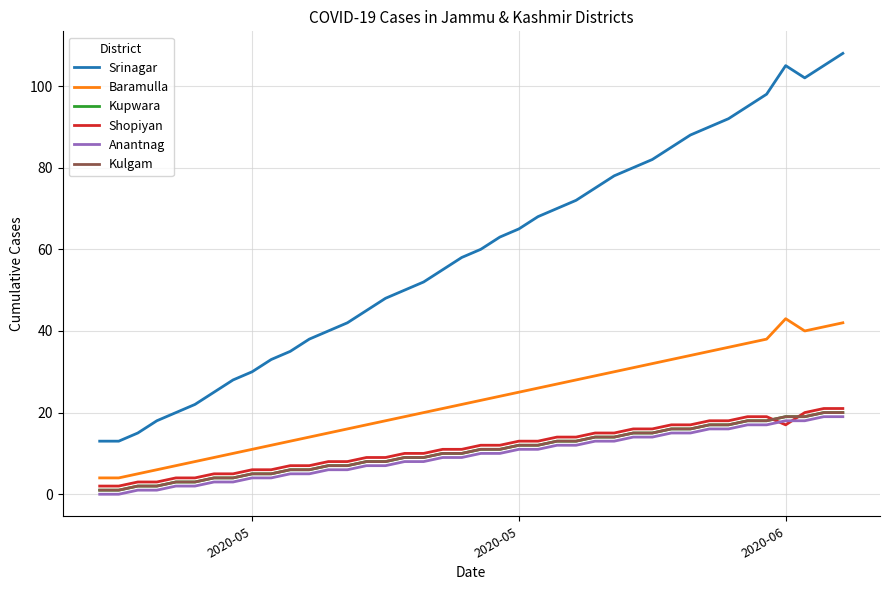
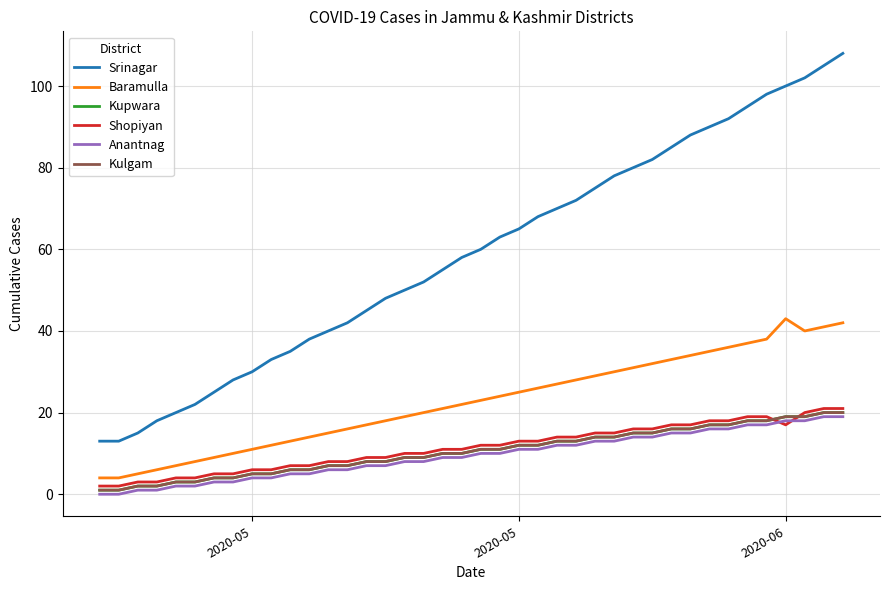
  {
    "Srinagar": {
-     "2020-06": 105
+     "2020-06": 100
    },
    "Baramulla": {
      "2020-06": 43
    },
    "Kulgam": {
      "2020-06": 19
    },
    "Shopiyan": {
      "2020-06": 17
    },
    "Anantnag": {
      "2020-06": 18
    }
  }
